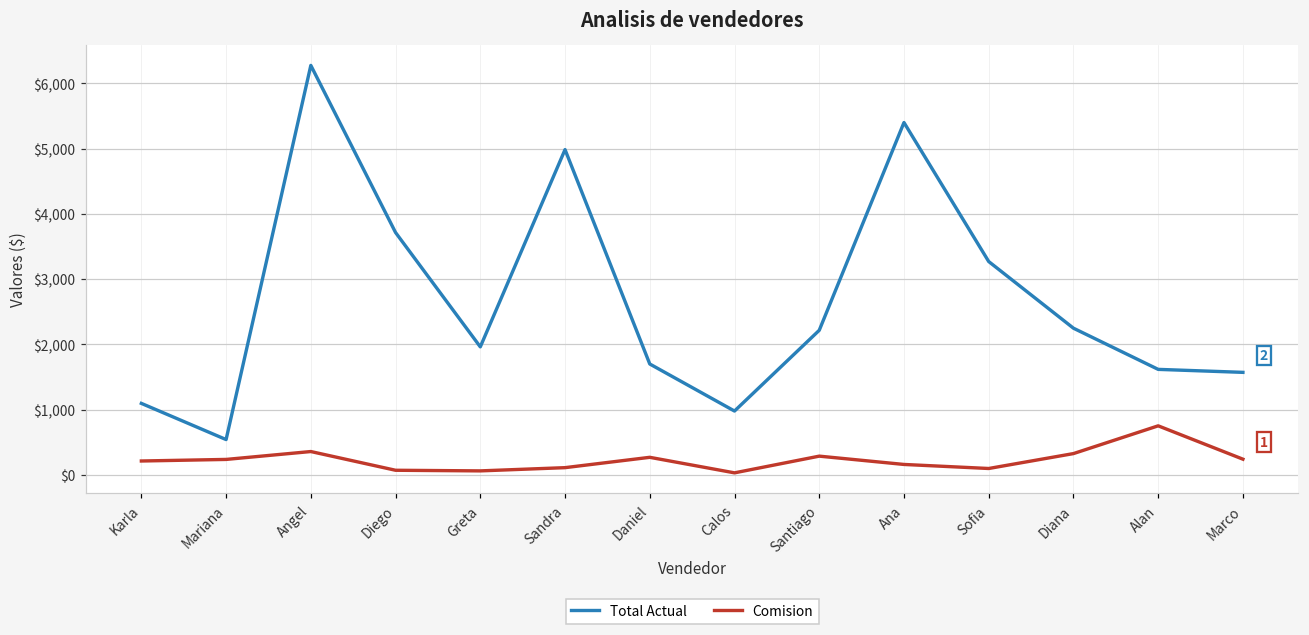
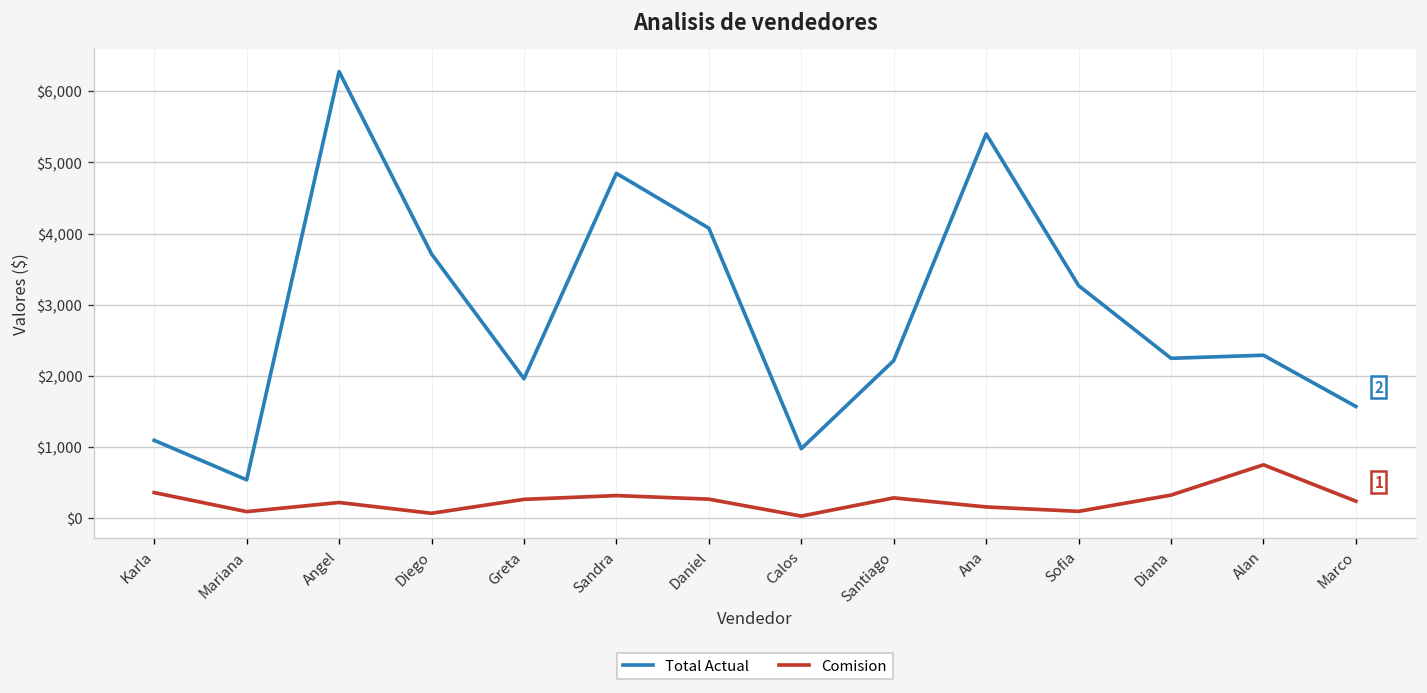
  {
    "Total Actual": {
      "Karla": "$1,100",
      "Mariana": "$500",
      "Angel": "$6,300",
      "Diego": "$3,700",
      "Greta": "$2,000",
-     "Sandra": "$5,000",
-     "Daniel": "$1,700",
+     "Sandra": "$4,800",
+     "Daniel": "$4,100",
      "Calos": "$1,000",
      "Santiago": "$2,200",
      "Ana": "$5,400",
      "Sofia": "$3,300",
      "Diana": "$2,200",
-     "Alan": "$1,600"
+     "Alan": "$2,300"
    },
    "Comision": {
-     "Karla": "$200",
-     "Mariana": "$200",
-     "Angel": "$400",
+     "Karla": "$400",
+     "Mariana": "$100",
+     "Angel": "$200",
      "Diego": "$100",
-     "Greta": "$100",
-     "Sandra": "$100",
+     "Greta": "$300",
+     "Sandra": "$300",
      "Daniel": "$300",
      "Calos": "$0",
      "Santiago": "$300",
      "Ana": "$200",
      "Sofia": "$100",
      "Diana": "$300",
      "Alan": "$700"
    }
  }
